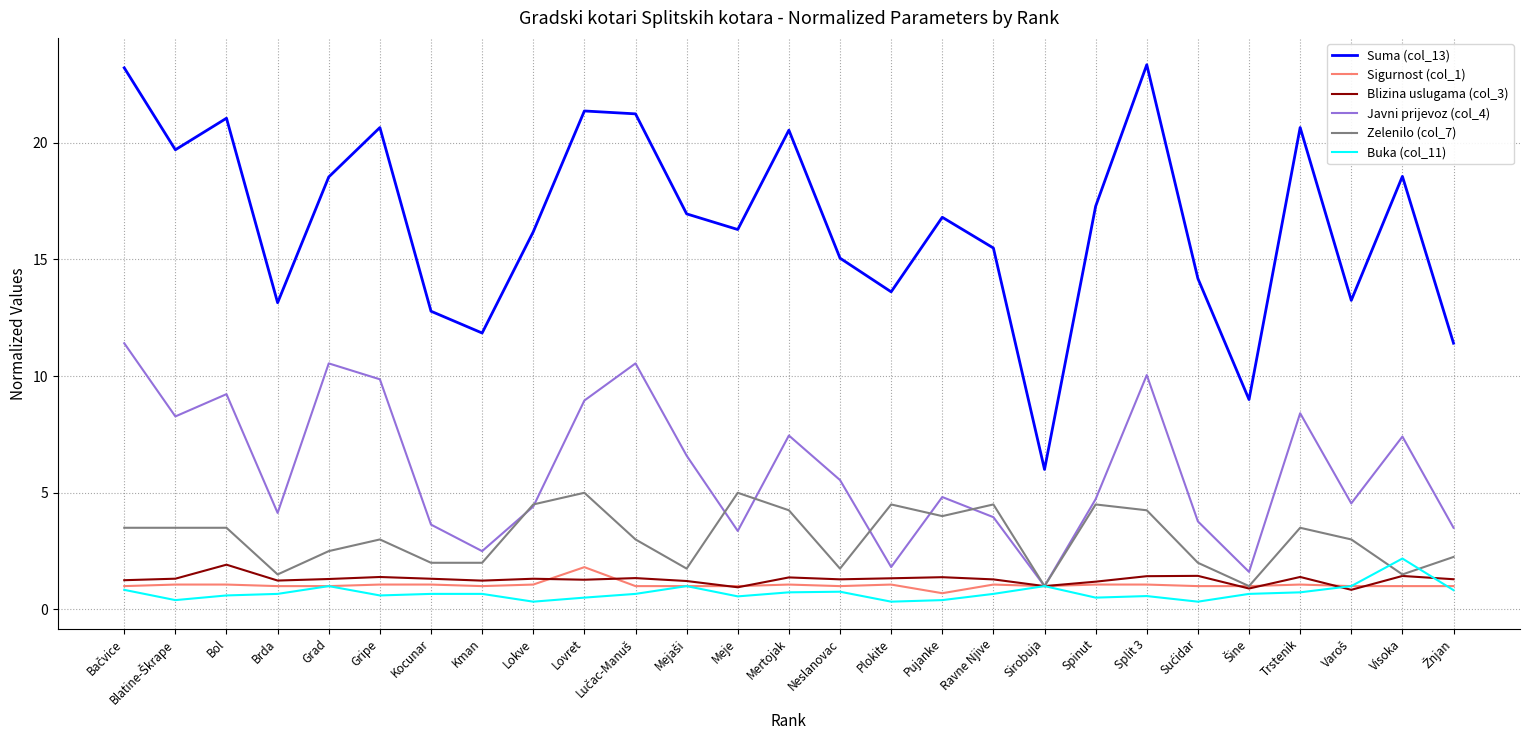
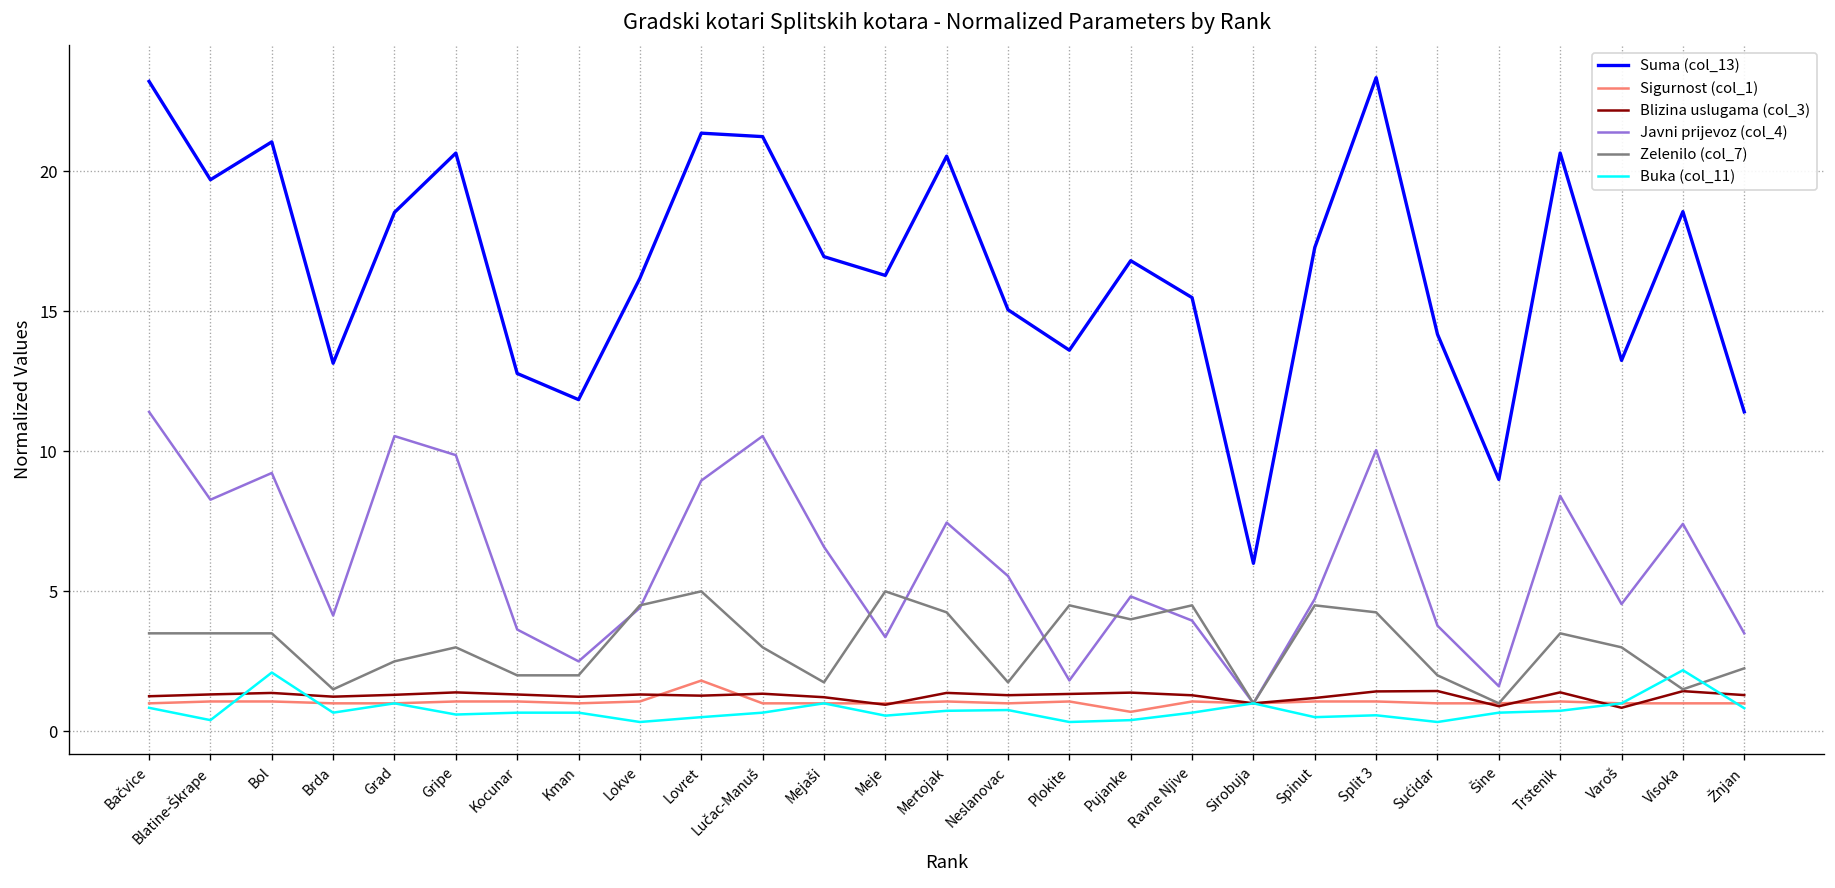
  {
    "Suma (col_13)": {
      "Bačvice": 23.2,
      "Blatine-Škrape": 19.7,
      "Bol": 21.1,
      "Brda": 13.1,
      "Grad": 18.5,
      "Gripe": 20.7,
      "Kocunar": 12.8,
      "Kman": 11.8,
      "Lokve": 16.2,
      "Lovret": 21.4,
      "Lučac-Manuš": 21.2,
      "Mejaši": 17.0,
      "Meje": 16.3,
      "Mertojak": 20.5,
      "Neslanovac": 15.1,
      "Plokite": 13.6,
      "Pujanke": 16.8,
      "Ravne Njive": 15.5,
      "Sirobuja": 6.0,
      "Spinut": 17.3,
      "Split 3": 23.3,
      "Sućidar": 14.2,
      "Šine": 9.0,
      "Trstenik": 20.7,
      "Varoš": 13.2,
      "Visoka": 18.6,
      "Žnjan": 11.4
    },
    "Sigurnost (col_1)": {
      "Bačvice": 1.0,
      "Blatine-Škrape": 1.1,
      "Bol": 1.1,
      "Brda": 1.0,
      "Gripe": 1.1,
      "Kocunar": 1.1,
      "Kman": 1.0,
      "Lokve": 1.1,
      "Lovret": 1.8,
      "Lučac-Manuš": 1.0,
      "Mertojak": 1.1,
      "Neslanovac": 1.0,
      "Plokite": 1.1,
      "Pujanke": 0.7,
      "Ravne Njive": 1.1,
      "Spinut": 1.1,
      "Split 3": 1.1,
      "Sućidar": 1.0,
      "Trstenik": 1.1,
      "Visoka": 1.0,
      "Žnjan": 1.0
    },
    "Blizina uslugama (col_3)": {
      "Bačvice": 1.3,
      "Blatine-Škrape": 1.3,
-     "Bol": 1.9,
+     "Bol": 1.4,
      "Brda": 1.2,
      "Grad": 1.3,
      "Gripe": 1.4,
      "Kocunar": 1.3,
      "Kman": 1.2,
      "Lokve": 1.3,
      "Lovret": 1.3,
      "Lučac-Manuš": 1.3,
      "Mejaši": 1.2,
      "Mertojak": 1.4,
      "Neslanovac": 1.3,
      "Plokite": 1.3,
      "Pujanke": 1.4,
      "Ravne Njive": 1.3,
      "Spinut": 1.2,
      "Split 3": 1.4,
      "Sućidar": 1.4,
      "Trstenik": 1.4,
      "Varoš": 0.8,
      "Žnjan": 1.3
    },
    "Javni prijevoz (col_4)": {
      "Bačvice": 11.4,
      "Blatine-Škrape": 8.3,
      "Bol": 9.2,
      "Brda": 4.1,
      "Grad": 10.5,
      "Gripe": 9.9,
      "Kocunar": 3.6,
      "Kman": 2.5,
      "Lovret": 9.0,
      "Lučac-Manuš": 10.5,
      "Mejaši": 6.6,
      "Meje": 3.4,
      "Mertojak": 7.5,
      "Neslanovac": 5.5,
      "Plokite": 1.8,
      "Pujanke": 4.8,
      "Ravne Njive": 4.0,
      "Spinut": 4.7,
      "Split 3": 10.0,
      "Sućidar": 3.8,
      "Šine": 1.6,
      "Trstenik": 8.4,
      "Varoš": 4.5,
      "Visoka": 7.4,
      "Žnjan": 3.5
    },
    "Zelenilo (col_7)": {
      "Bačvice": 3.5,
      "Blatine-Škrape": 3.5,
      "Bol": 3.5,
      "Brda": 1.5,
      "Grad": 2.5,
      "Gripe": 3.0,
      "Kocunar": 2.0,
      "Kman": 2.0,
      "Lovret": 5.0,
      "Lučac-Manuš": 3.0,
      "Mejaši": 1.8,
      "Meje": 5.0,
      "Mertojak": 4.3,
      "Neslanovac": 1.8,
      "Plokite": 4.5,
      "Pujanke": 4.0,
      "Ravne Njive": 4.5,
      "Spinut": 4.5,
      "Split 3": 4.3,
      "Sućidar": 2.0,
      "Trstenik": 3.5,
      "Varoš": 3.0,
      "Žnjan": 2.3
    },
    "Buka (col_11)": {
      "Bačvice": 0.8,
      "Blatine-Škrape": 0.4,
-     "Bol": 0.6,
+     "Bol": 2.1,
      "Brda": 0.7,
      "Gripe": 0.6,
      "Kocunar": 0.7,
      "Kman": 0.7,
      "Lokve": 0.3,
      "Lovret": 0.5,
      "Lučac-Manuš": 0.7,
      "Meje": 0.6,
      "Mertojak": 0.7,
      "Neslanovac": 0.8,
      "Plokite": 0.3,
      "Pujanke": 0.4,
      "Ravne Njive": 0.7,
      "Spinut": 0.5,
      "Split 3": 0.6,
      "Sućidar": 0.3,
      "Šine": 0.7,
      "Trstenik": 0.7,
      "Visoka": 2.2,
      "Žnjan": 0.8
    }
  }
